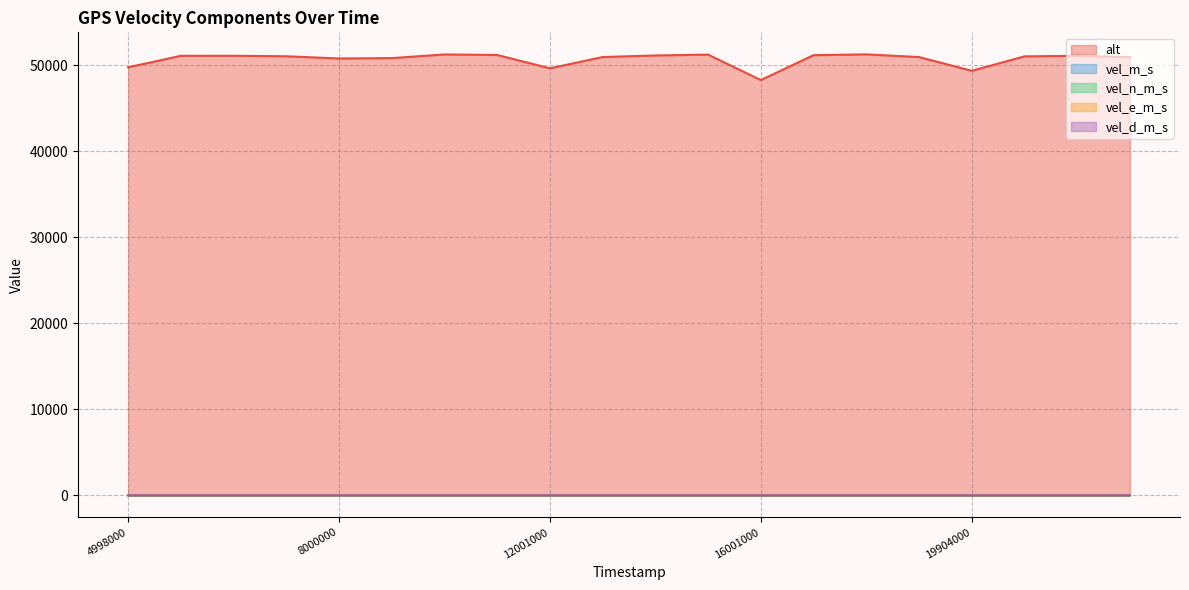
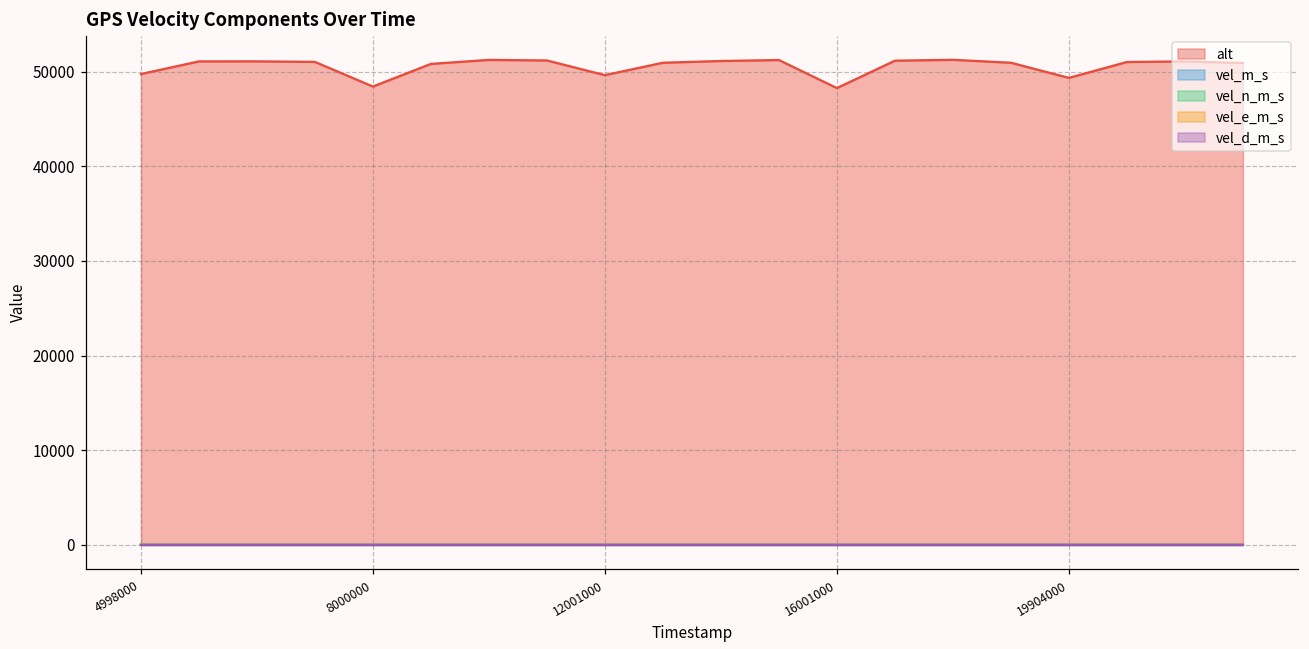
  {
    "alt": {
      "4998000": 50000,
-     "8000000": 51000,
+     "8000000": 48000,
      "12001000": 50000,
      "16001000": 48000,
      "19904000": 49000
    },
    "vel_d_m_s": {
      "4998000": 0,
      "8000000": 0,
      "12001000": 0,
      "16001000": 0,
      "19904000": 0
    }
  }
